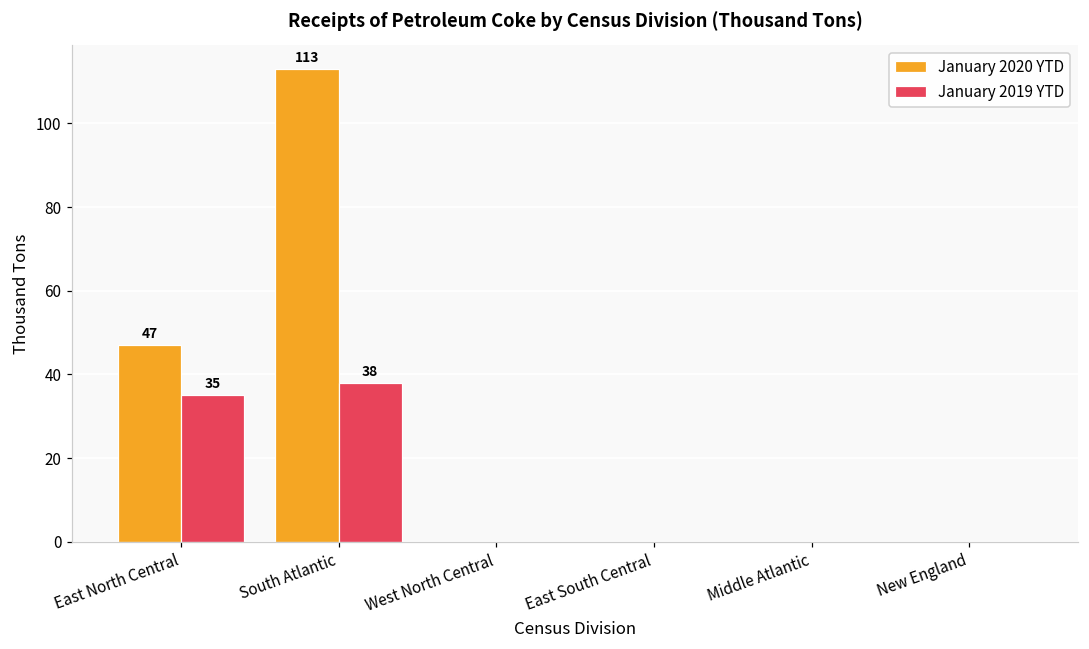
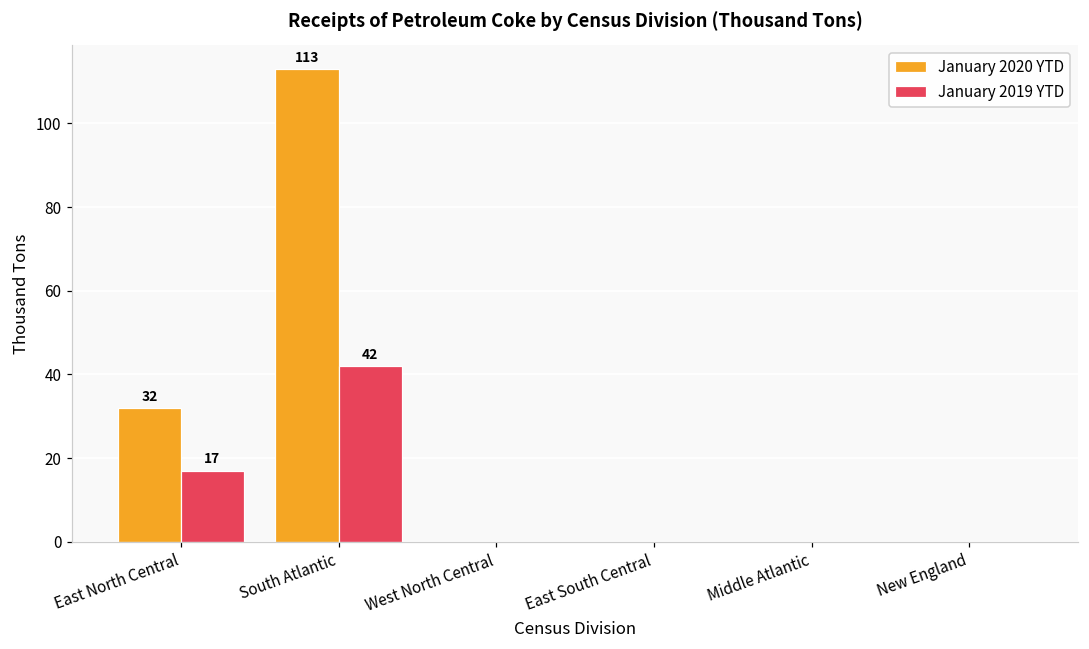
  {
    "January 2020 YTD": {
-     "East North Central": 47,
+     "East North Central": 32,
      "South Atlantic": 113
    },
    "January 2019 YTD": {
-     "East North Central": 35,
-     "South Atlantic": 38
+     "East North Central": 17,
+     "South Atlantic": 42
    }
  }
